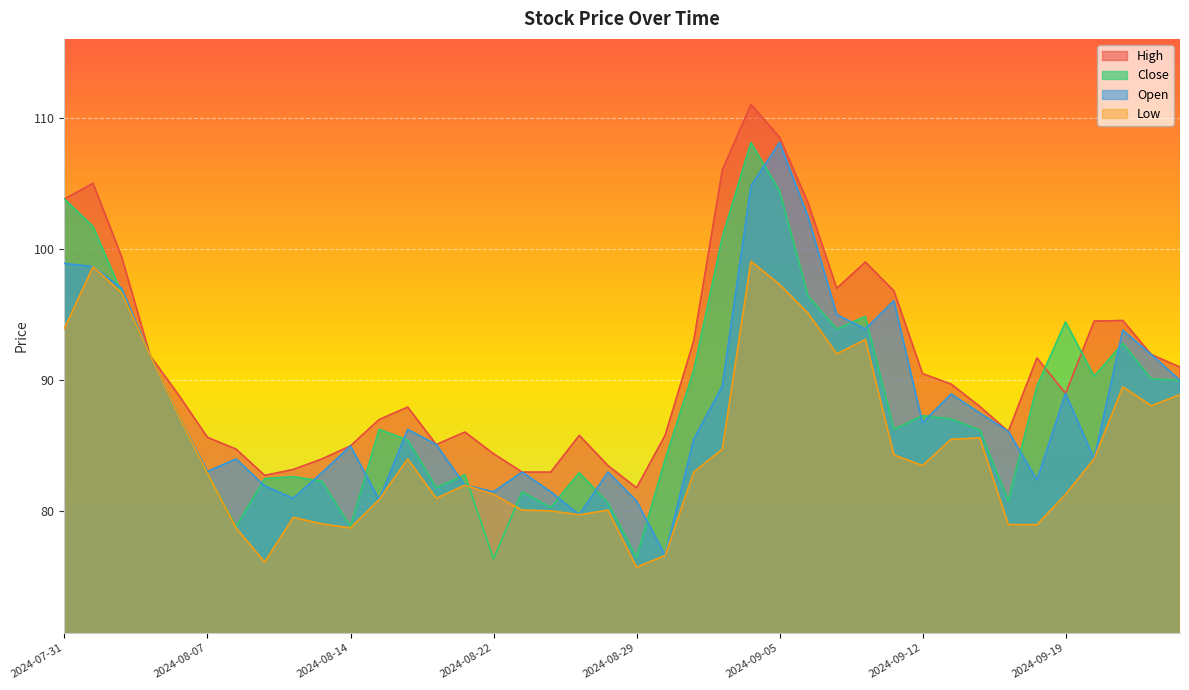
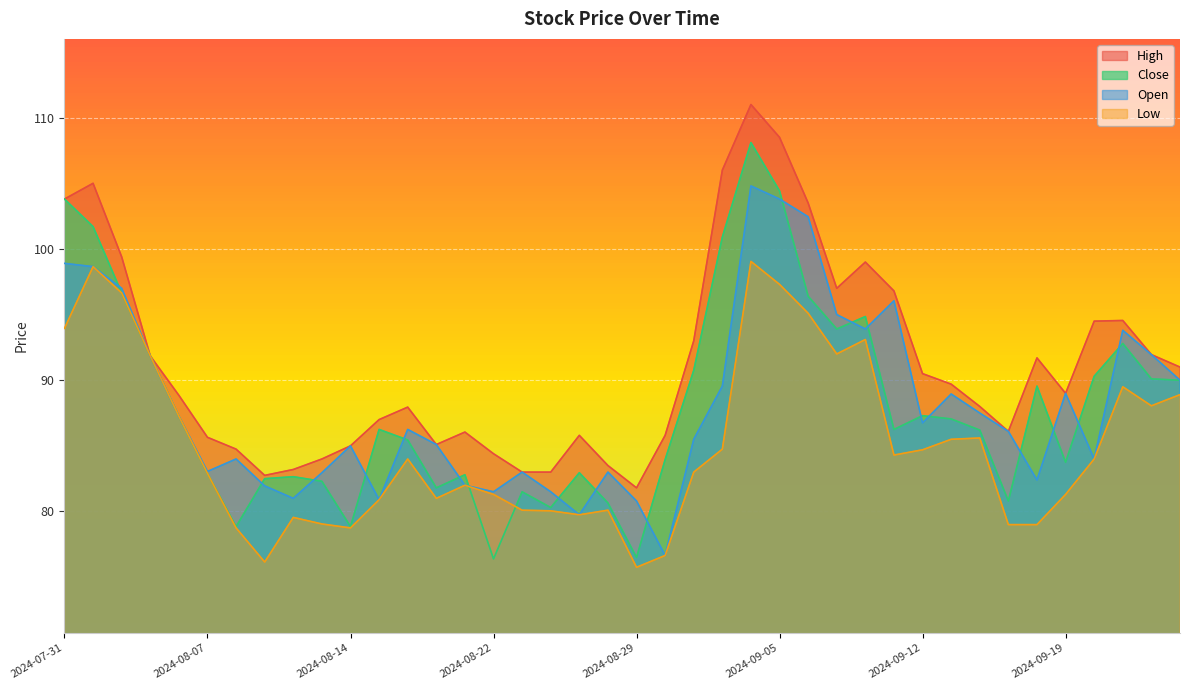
  {
    "High": {
      "2024-08-07": 85.7,
      "2024-08-22": 84.4,
      "2024-08-29": 81.8,
      "2024-09-05": 108.5,
      "2024-09-12": 90.5
    },
    "Close": {
      "2024-08-22": 76.4,
      "2024-08-29": 76.5,
      "2024-09-05": 104.4,
      "2024-09-12": 87.3,
-     "2024-09-19": 94.4
+     "2024-09-19": 83.8
    },
    "Open": {
      "2024-07-31": 98.9,
      "2024-08-22": 81.5,
      "2024-08-29": 80.8,
-     "2024-09-05": 108.1,
+     "2024-09-05": 103.8,
      "2024-09-12": 86.8
    },
    "Low": {
      "2024-07-31": 94.0,
      "2024-08-22": 81.3,
      "2024-08-29": 75.8,
      "2024-09-05": 97.3,
-     "2024-09-12": 83.5,
+     "2024-09-12": 84.7,
      "2024-09-19": 81.3
    }
  }
